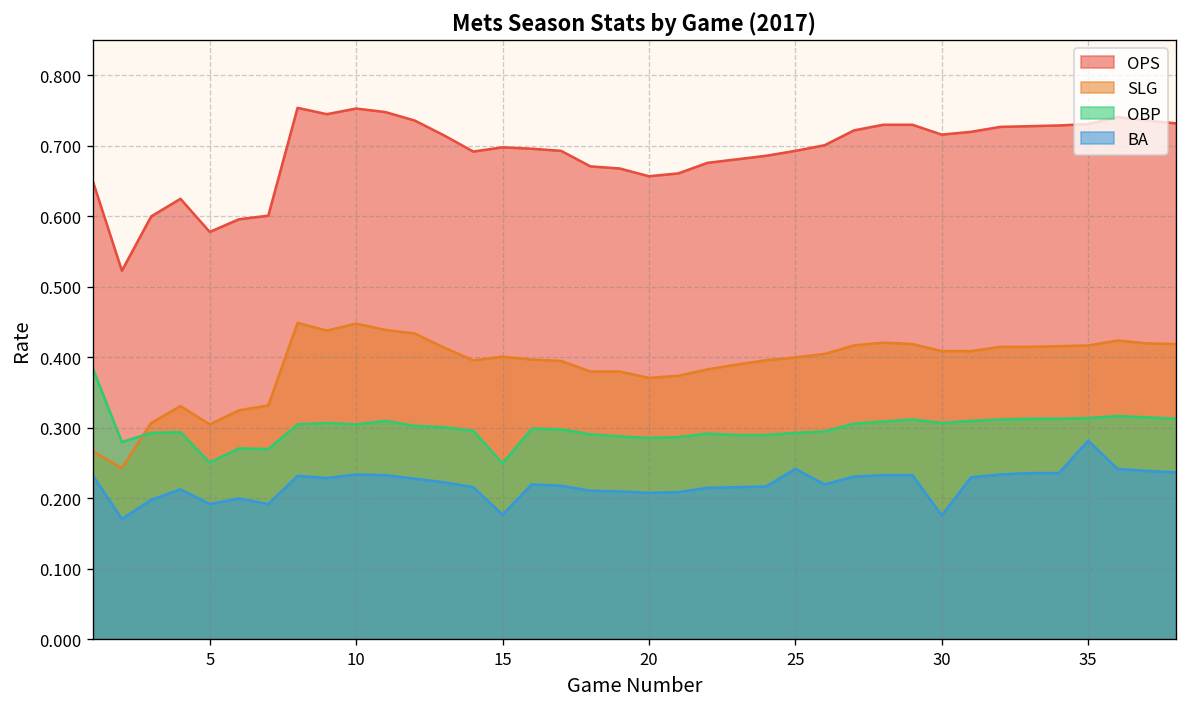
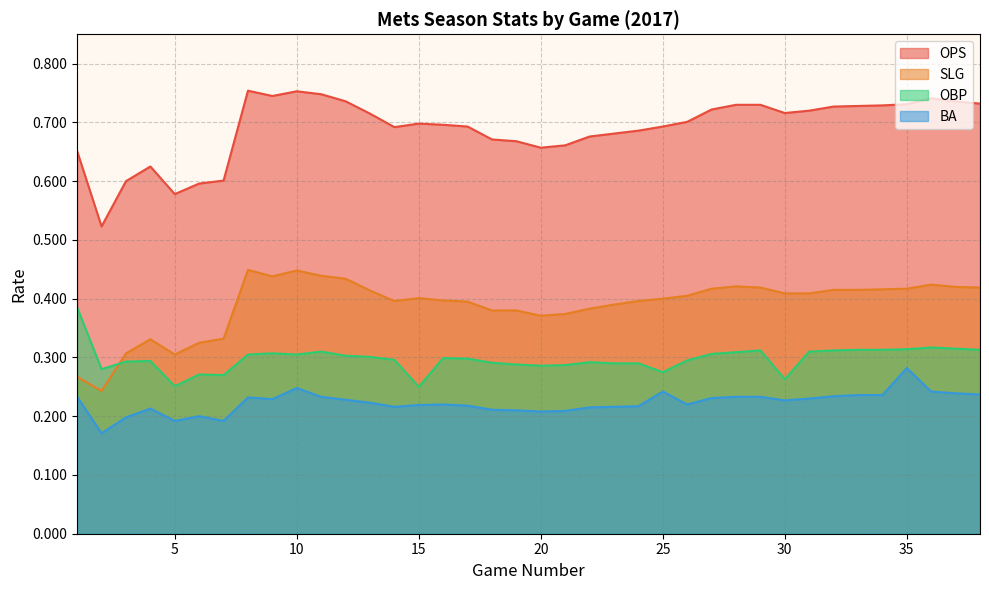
  {
    "OBP": {
      "5": 0.25,
      "10": 0.31,
      "15": 0.25,
      "20": 0.29,
-     "25": 0.29,
-     "30": 0.31,
+     "25": 0.28,
+     "30": 0.26,
      "35": 0.31
    },
    "BA": {
      "5": 0.19,
-     "10": 0.23,
-     "15": 0.18,
+     "10": 0.25,
+     "15": 0.22,
      "20": 0.21,
      "25": 0.24,
-     "30": 0.18,
+     "30": 0.23,
      "35": 0.28
    }
  }
